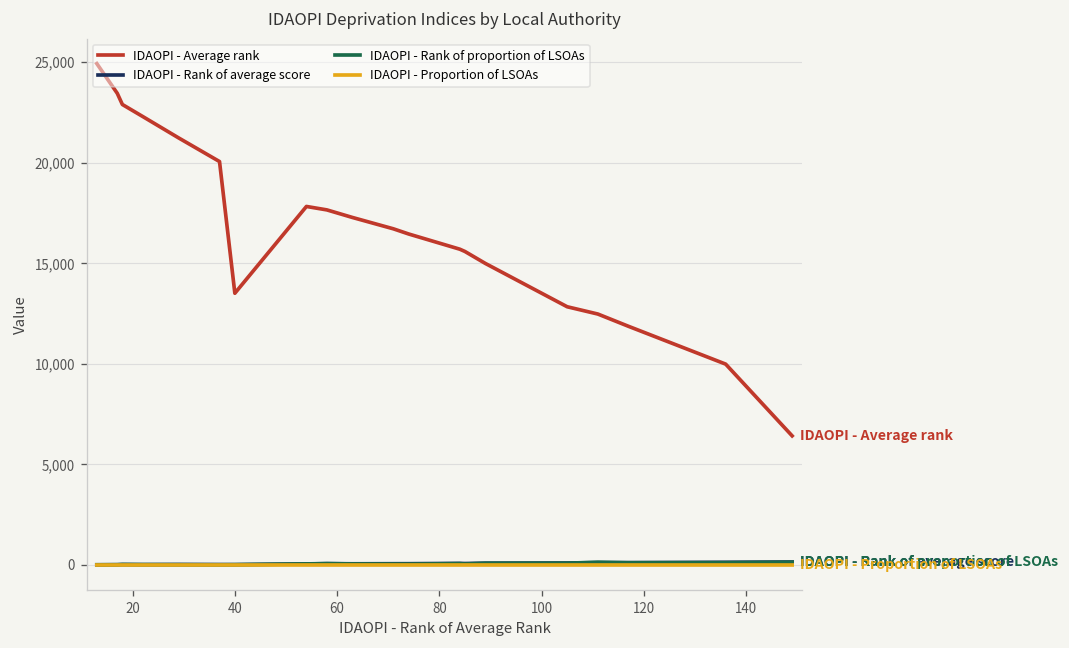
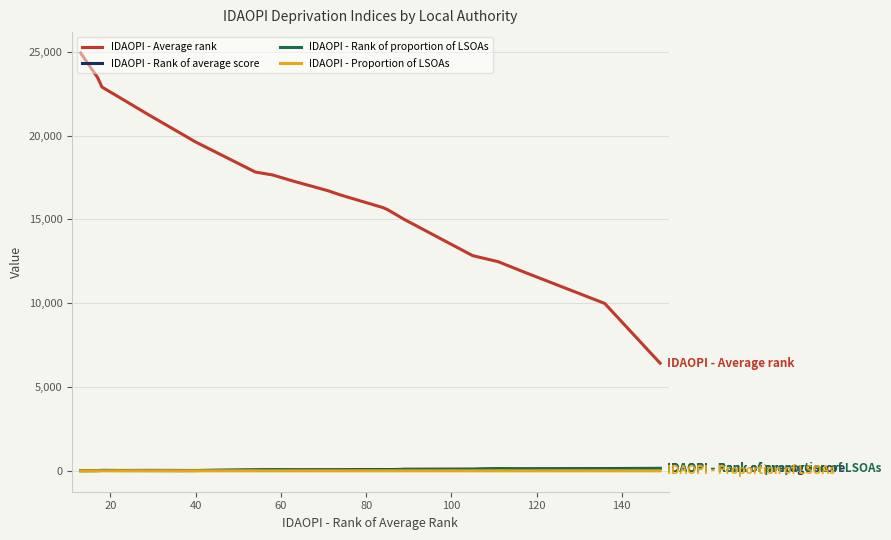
  {
    "IDAOPI - Average rank": {
-     "40": "13,500"
+     "40": "19,600"
    }
  }
